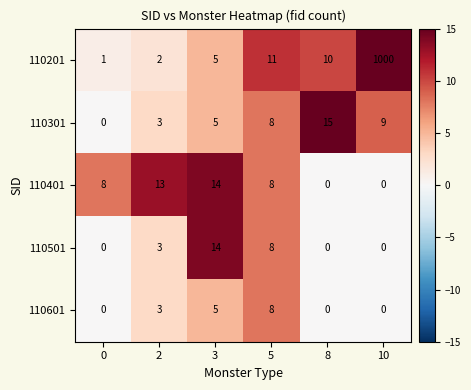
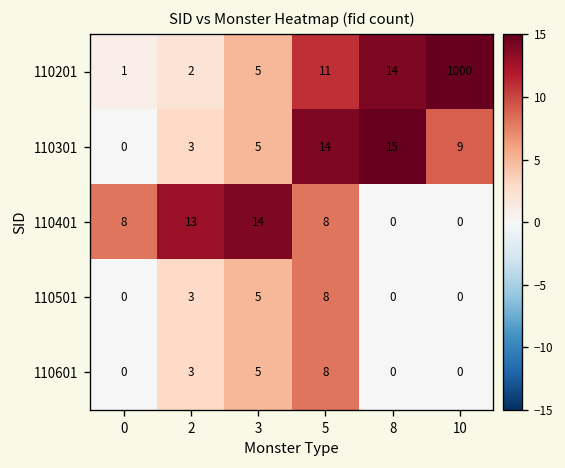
  {
    "110201": {
      "0": 1,
      "2": 2,
      "3": 5,
      "5": 11,
-     "8": 10,
+     "8": 14,
      "10": 1000
    },
    "110301": {
      "0": 0,
      "2": 3,
      "3": 5,
-     "5": 8,
+     "5": 14,
      "8": 15,
      "10": 9
    },
    "110401": {
      "0": 8,
      "2": 13,
      "3": 14,
      "5": 8,
      "8": 0,
      "10": 0
    },
    "110501": {
      "0": 0,
      "2": 3,
-     "3": 14,
+     "3": 5,
      "5": 8,
      "8": 0,
      "10": 0
    },
    "110601": {
      "0": 0,
      "2": 3,
      "3": 5,
      "5": 8,
      "8": 0,
      "10": 0
    }
  }
